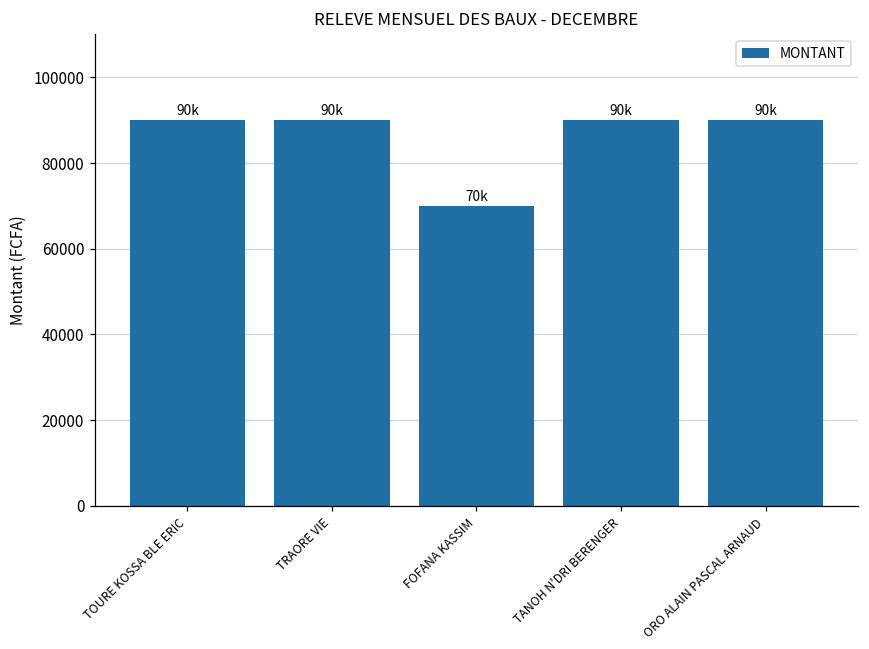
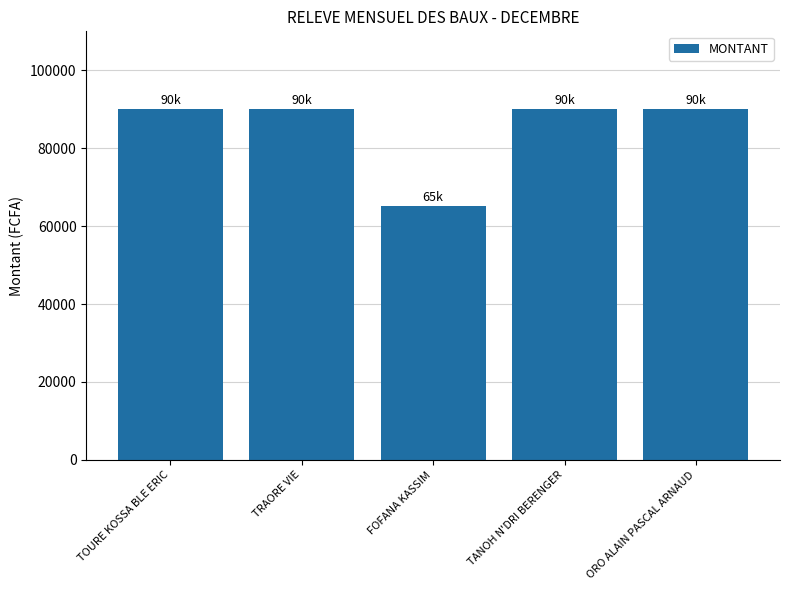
  {
    "TOURE KOSSA BLE ERIC": "90k",
    "TRAORE VIE": "90k",
-   "FOFANA KASSIM": "70k",
+   "FOFANA KASSIM": "65k",
    "TANOH N'DRI BERENGER": "90k",
    "ORO ALAIN PASCAL ARNAUD": "90k"
  }
